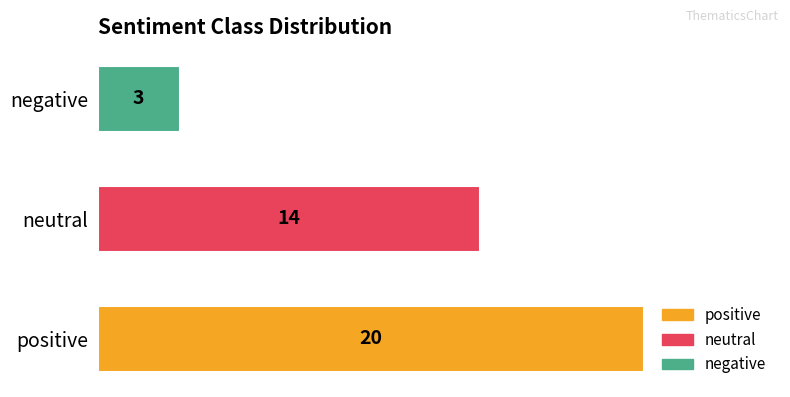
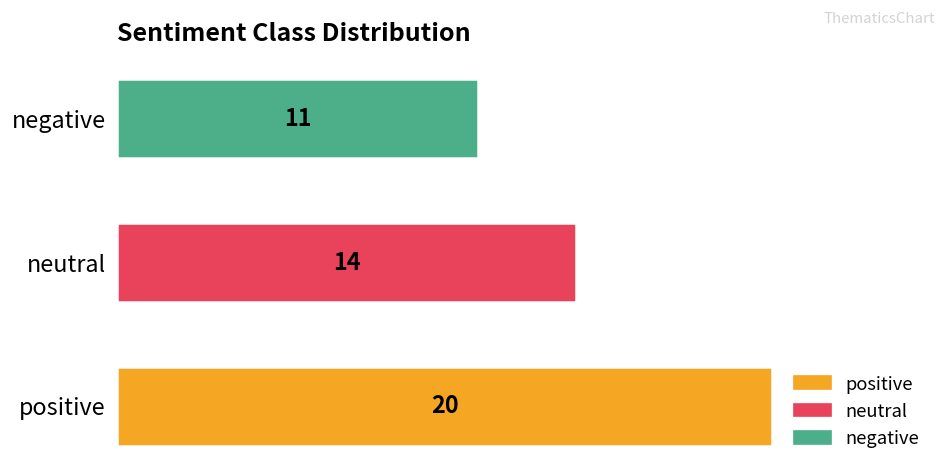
  {
-   "negative": 3,
+   "negative": 11,
    "neutral": 14,
    "positive": 20
  }
